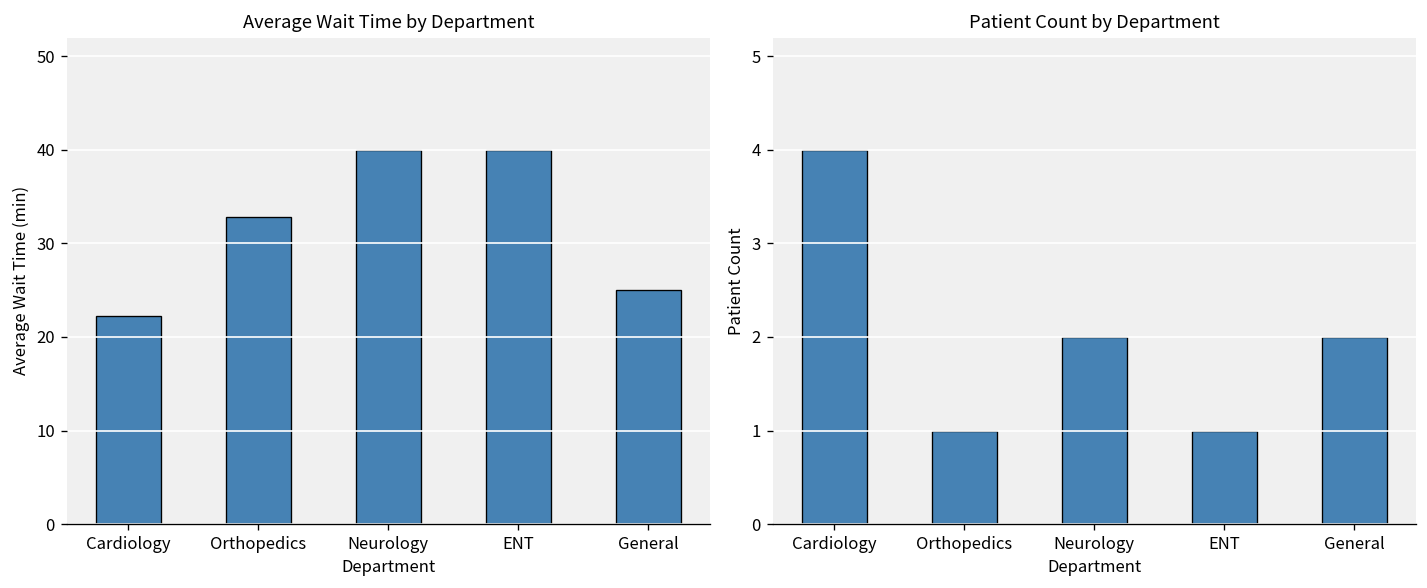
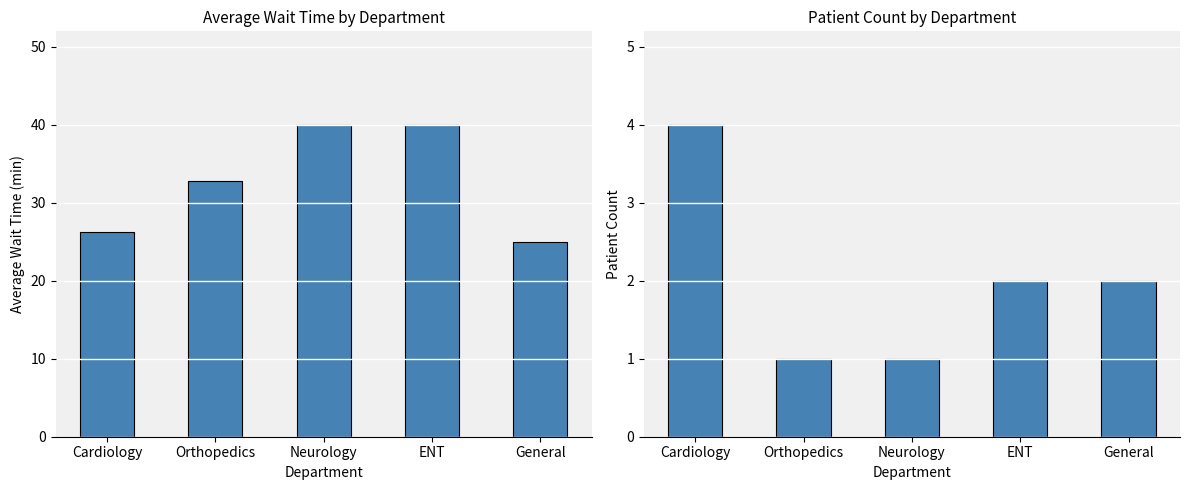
  {
    "Average Wait Time by Department": {
-     "Cardiology": 22,
+     "Cardiology": 26,
      "Orthopedics": 33,
      "Neurology": 40,
      "ENT": 40,
      "General": 25
    },
    "Patient Count by Department": {
      "Cardiology": 4,
      "Orthopedics": 1,
-     "Neurology": 2,
-     "ENT": 1,
+     "Neurology": 1,
+     "ENT": 2,
      "General": 2
    }
  }
